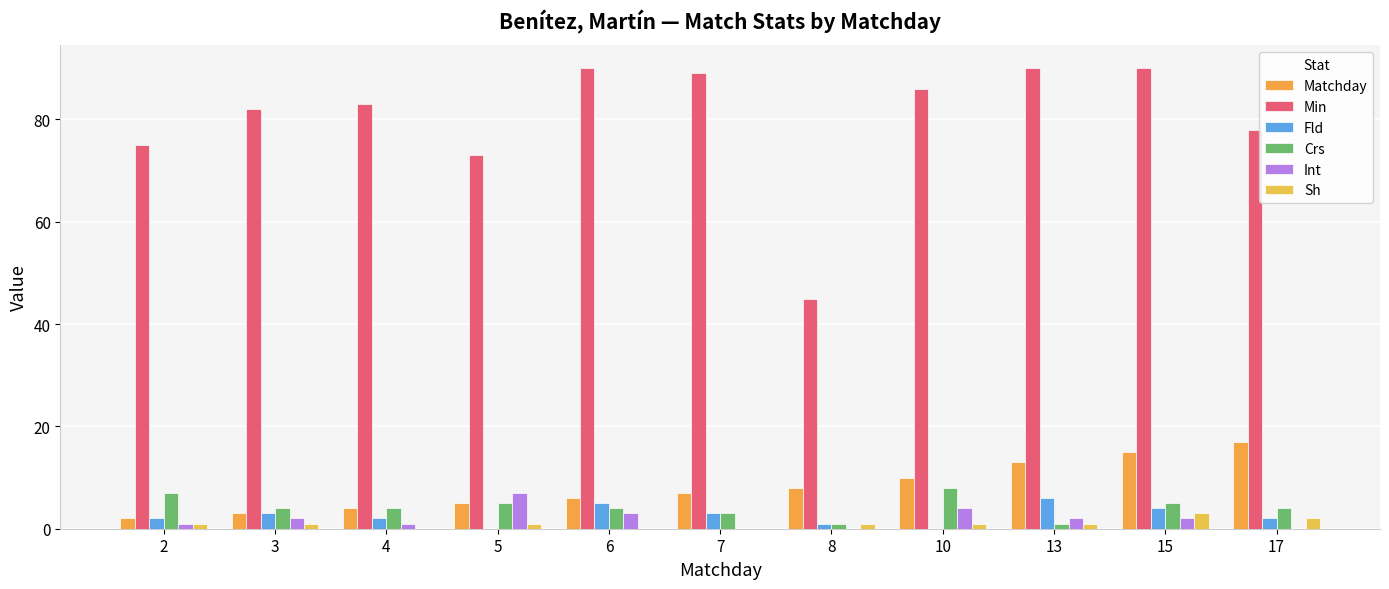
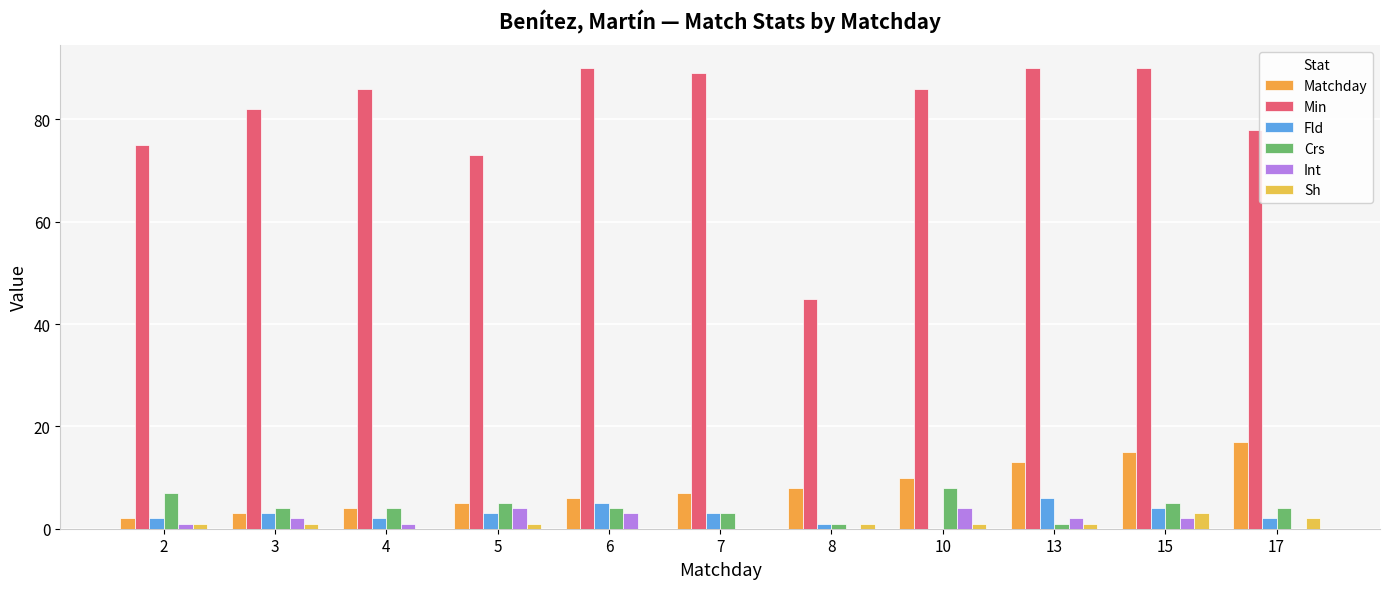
  {
    "Min": {
      "2": 75,
      "3": 82,
-     "4": 83,
+     "4": 86,
      "5": 73,
      "6": 90,
      "7": 89,
      "8": 45,
      "10": 86,
      "13": 90,
      "15": 90,
      "17": 78
    },
    "Fld": {
      "2": 2,
      "3": 3,
      "4": 2,
-     "5": 0,
+     "5": 3,
      "6": 5,
      "7": 3,
      "8": 1,
      "10": 0,
      "13": 6,
      "15": 4,
      "17": 2
    },
    "Crs": {
      "2": 7,
      "3": 4,
      "4": 4,
      "5": 5,
      "6": 4,
      "7": 3,
      "8": 1,
      "10": 8,
      "13": 1,
      "15": 5,
      "17": 4
    },
    "Int": {
      "2": 1,
      "3": 2,
      "4": 1,
-     "5": 7,
+     "5": 4,
      "6": 3,
      "7": 0,
      "8": 0,
      "10": 4,
      "13": 2,
      "15": 2,
      "17": 0
    }
  }
